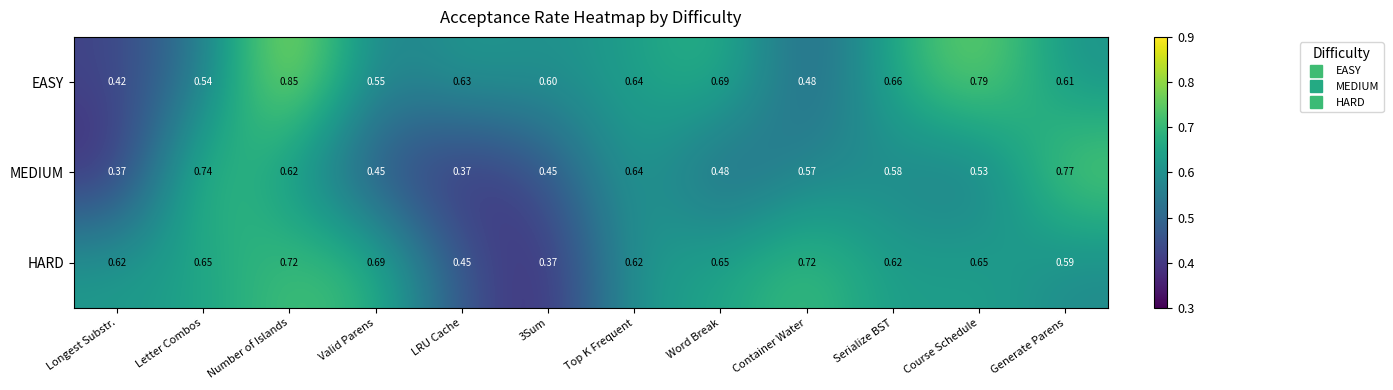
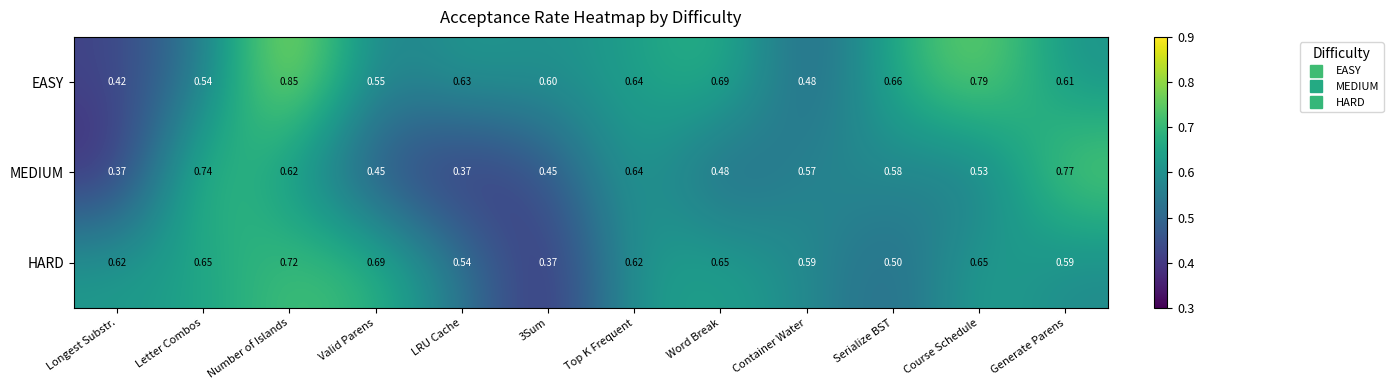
  {
    "EASY": {
      "Longest Substr.": 0.42,
      "Letter Combos": 0.54,
      "Number of Islands": 0.85,
      "Valid Parens": 0.55,
      "LRU Cache": 0.63,
      "3Sum": 0.60,
      "Top K Frequent": 0.64,
      "Word Break": 0.69,
      "Container Water": 0.48,
      "Serialize BST": 0.66,
      "Course Schedule": 0.79,
      "Generate Parens": 0.61
    },
    "MEDIUM": {
      "Longest Substr.": 0.37,
      "Letter Combos": 0.74,
      "Number of Islands": 0.62,
      "Valid Parens": 0.45,
      "LRU Cache": 0.37,
      "3Sum": 0.45,
      "Top K Frequent": 0.64,
      "Word Break": 0.48,
      "Container Water": 0.57,
      "Serialize BST": 0.58,
      "Course Schedule": 0.53,
      "Generate Parens": 0.77
    },
    "HARD": {
      "Longest Substr.": 0.62,
      "Letter Combos": 0.65,
      "Number of Islands": 0.72,
      "Valid Parens": 0.69,
-     "LRU Cache": 0.45,
+     "LRU Cache": 0.54,
      "3Sum": 0.37,
      "Top K Frequent": 0.62,
      "Word Break": 0.65,
-     "Container Water": 0.72,
-     "Serialize BST": 0.62,
+     "Container Water": 0.59,
+     "Serialize BST": 0.50,
      "Course Schedule": 0.65,
      "Generate Parens": 0.59
    }
  }
